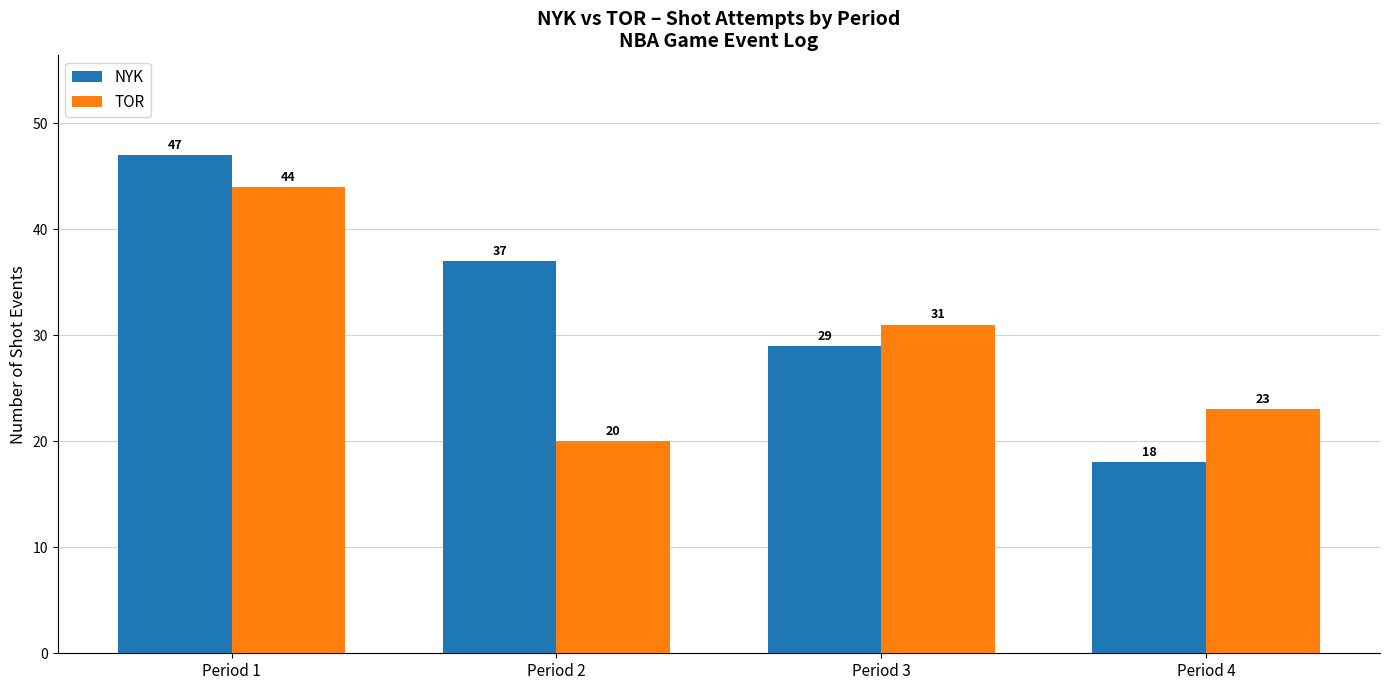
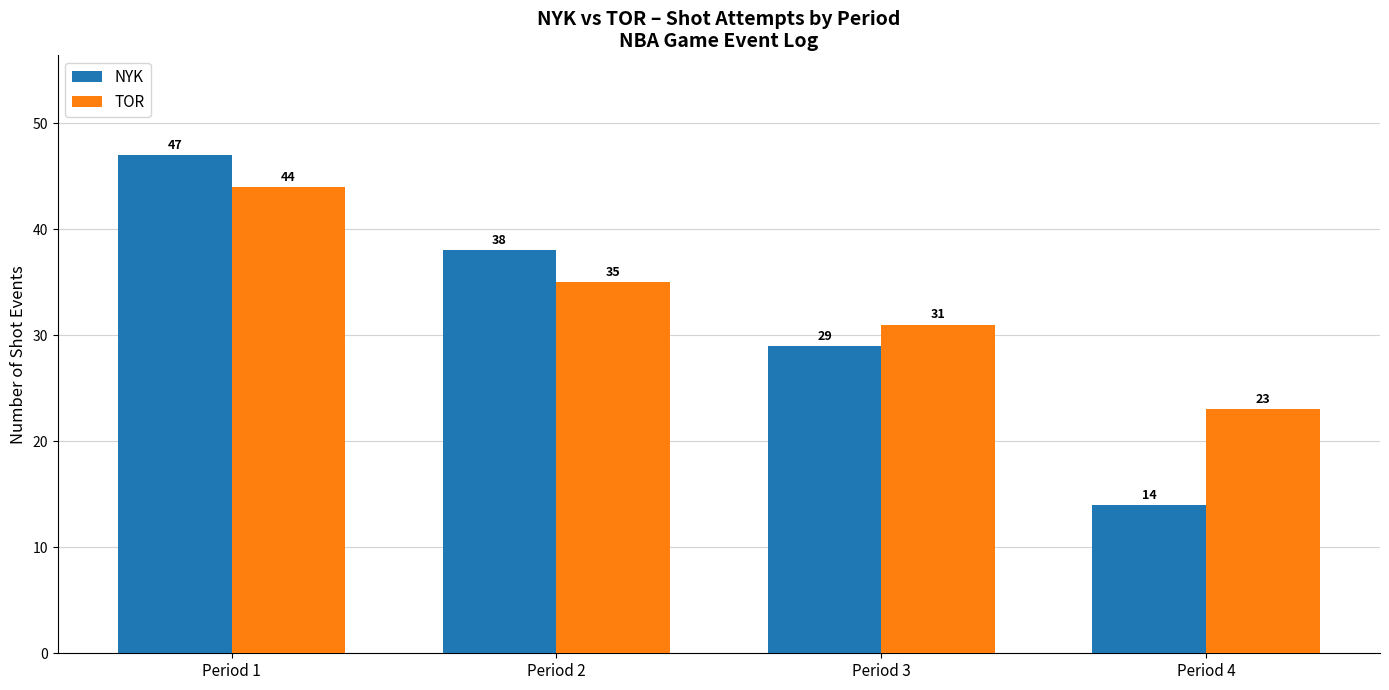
  {
    "NYK": {
      "Period 1": 47,
-     "Period 2": 37,
+     "Period 2": 38,
      "Period 3": 29,
-     "Period 4": 18
+     "Period 4": 14
    },
    "TOR": {
      "Period 1": 44,
-     "Period 2": 20,
+     "Period 2": 35,
      "Period 3": 31,
      "Period 4": 23
    }
  }
